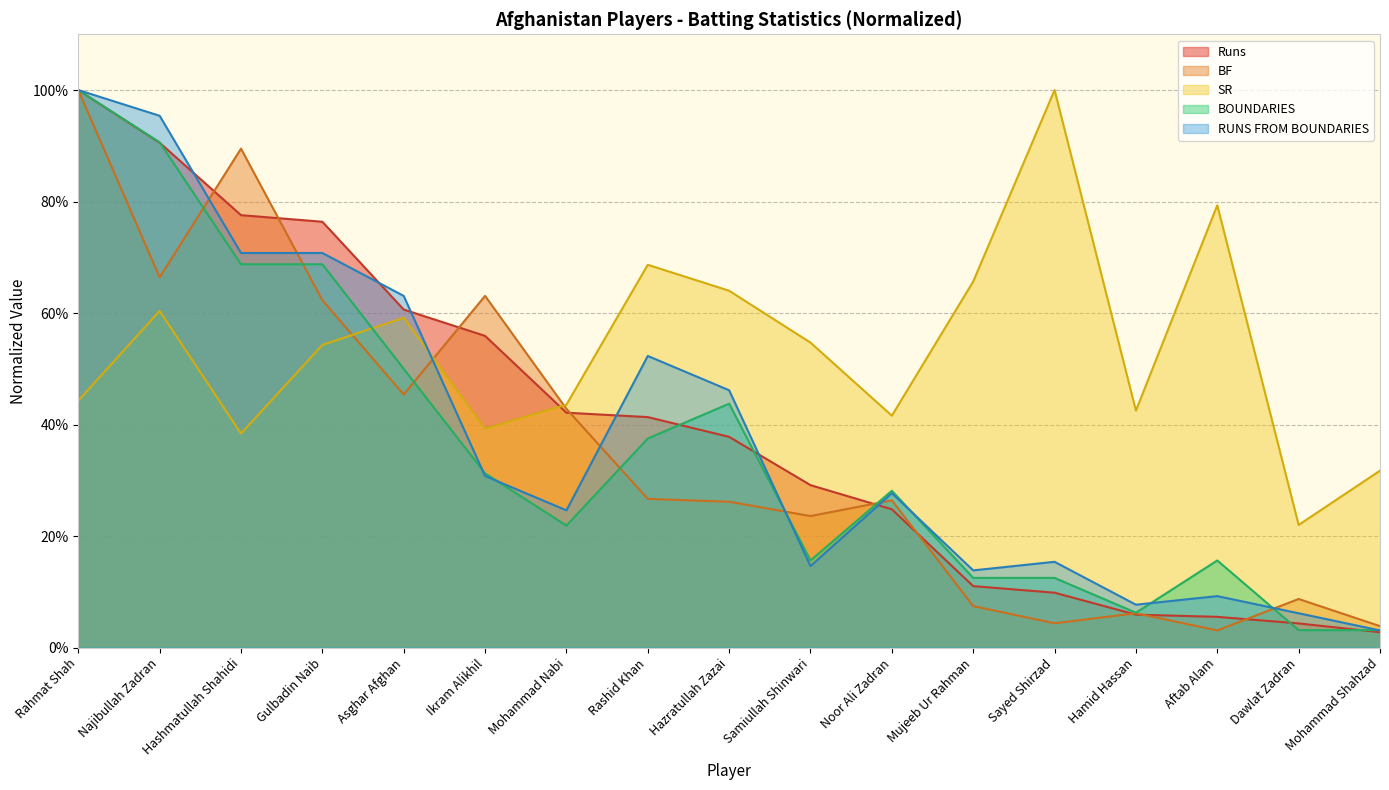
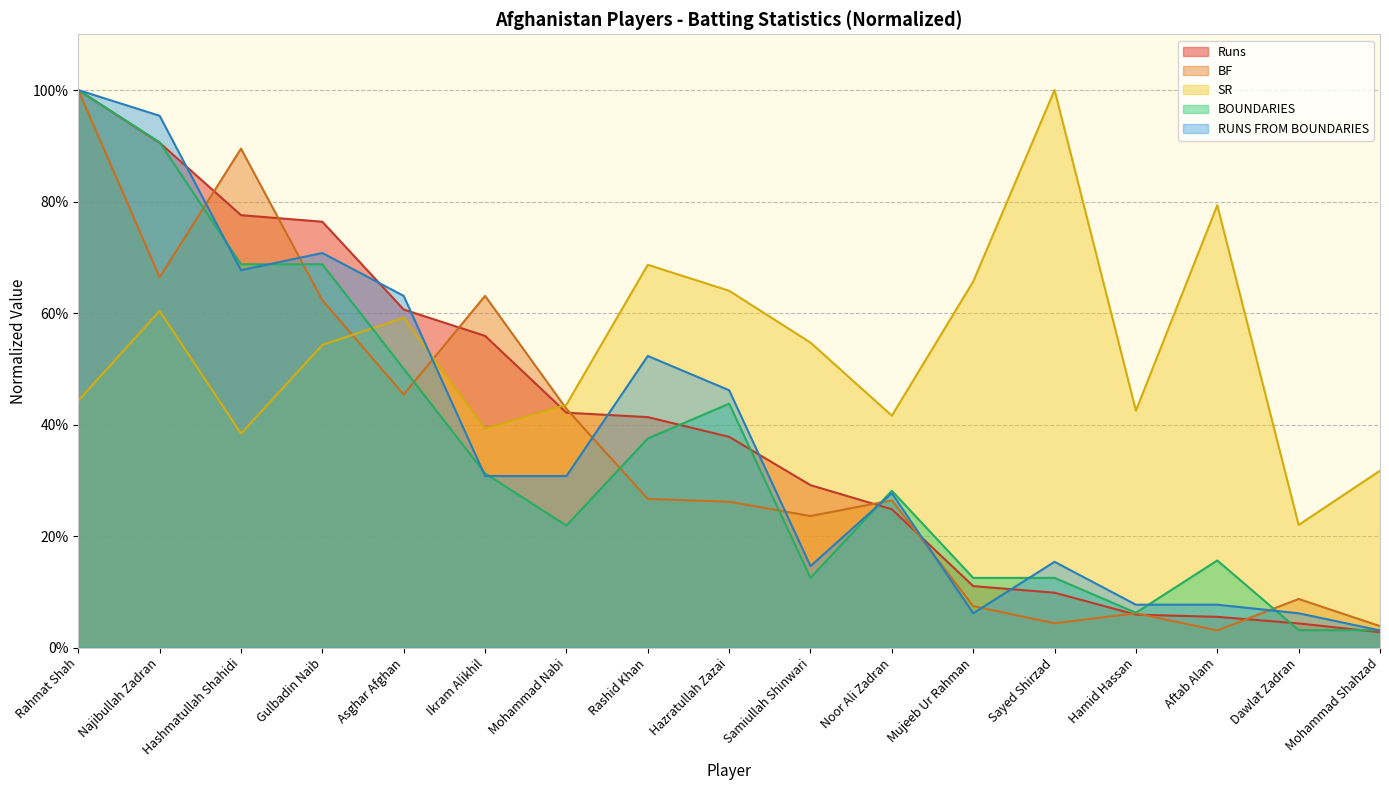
  {
    "BOUNDARIES": {
      "Hashmatullah Shahidi": "69%",
      "Gulbadin Naib": "69%",
      "Asghar Afghan": "50%",
      "Ikram Alikhil": "31%",
      "Mohammad Nabi": "22%",
      "Rashid Khan": "38%",
      "Hazratullah Zazai": "44%",
-     "Samiullah Shinwari": "16%",
+     "Samiullah Shinwari": "13%",
      "Mujeeb Ur Rahman": "13%",
      "Sayed Shirzad": "13%",
      "Aftab Alam": "16%",
      "Dawlat Zadran": "3%"
    },
    "RUNS FROM BOUNDARIES": {
      "Najibullah Zadran": "95%",
-     "Hashmatullah Shahidi": "71%",
+     "Hashmatullah Shahidi": "68%",
      "Gulbadin Naib": "71%",
      "Asghar Afghan": "63%",
      "Ikram Alikhil": "31%",
-     "Mohammad Nabi": "25%",
+     "Mohammad Nabi": "31%",
      "Rashid Khan": "52%",
      "Hazratullah Zazai": "46%",
      "Samiullah Shinwari": "15%",
-     "Mujeeb Ur Rahman": "14%",
+     "Mujeeb Ur Rahman": "6%",
      "Sayed Shirzad": "15%",
      "Hamid Hassan": "8%",
-     "Aftab Alam": "9%",
+     "Aftab Alam": "8%",
      "Dawlat Zadran": "6%"
    }
  }
